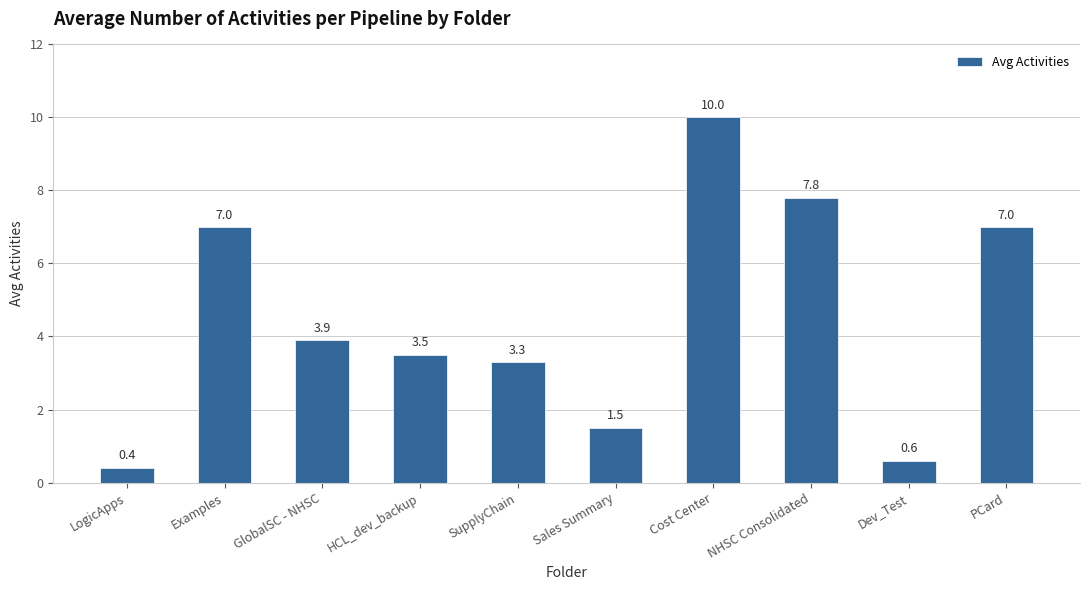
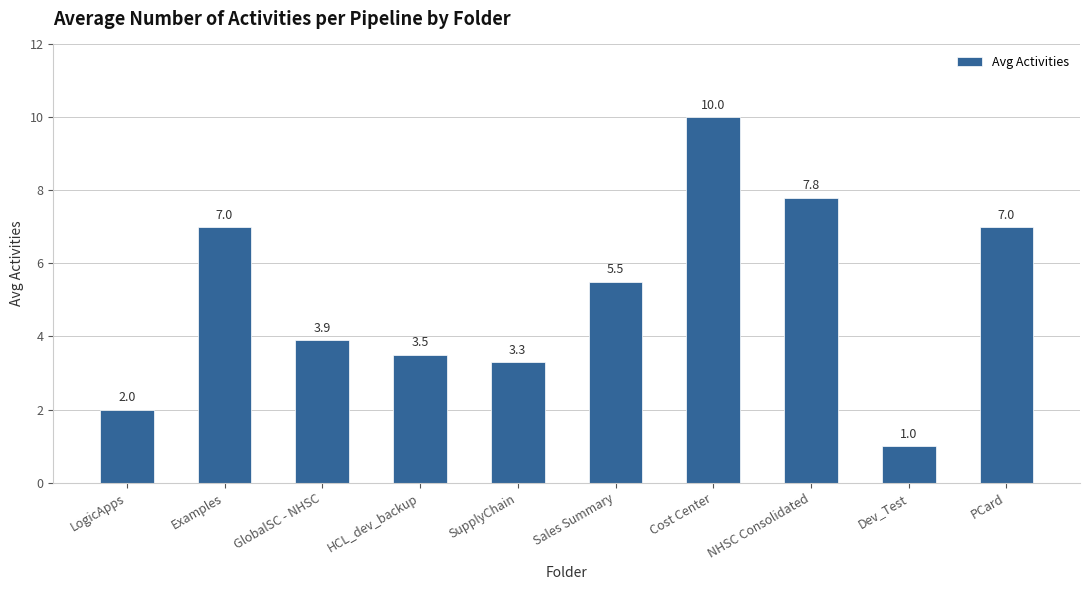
  {
-   "LogicApps": 0.4,
+   "LogicApps": 2.0,
    "Examples": 7.0,
    "GlobalSC - NHSC": 3.9,
    "HCL_dev_backup": 3.5,
    "SupplyChain": 3.3,
-   "Sales Summary": 1.5,
+   "Sales Summary": 5.5,
    "Cost Center": 10.0,
    "NHSC Consolidated": 7.8,
-   "Dev_Test": 0.6,
+   "Dev_Test": 1.0,
    "PCard": 7.0
  }
